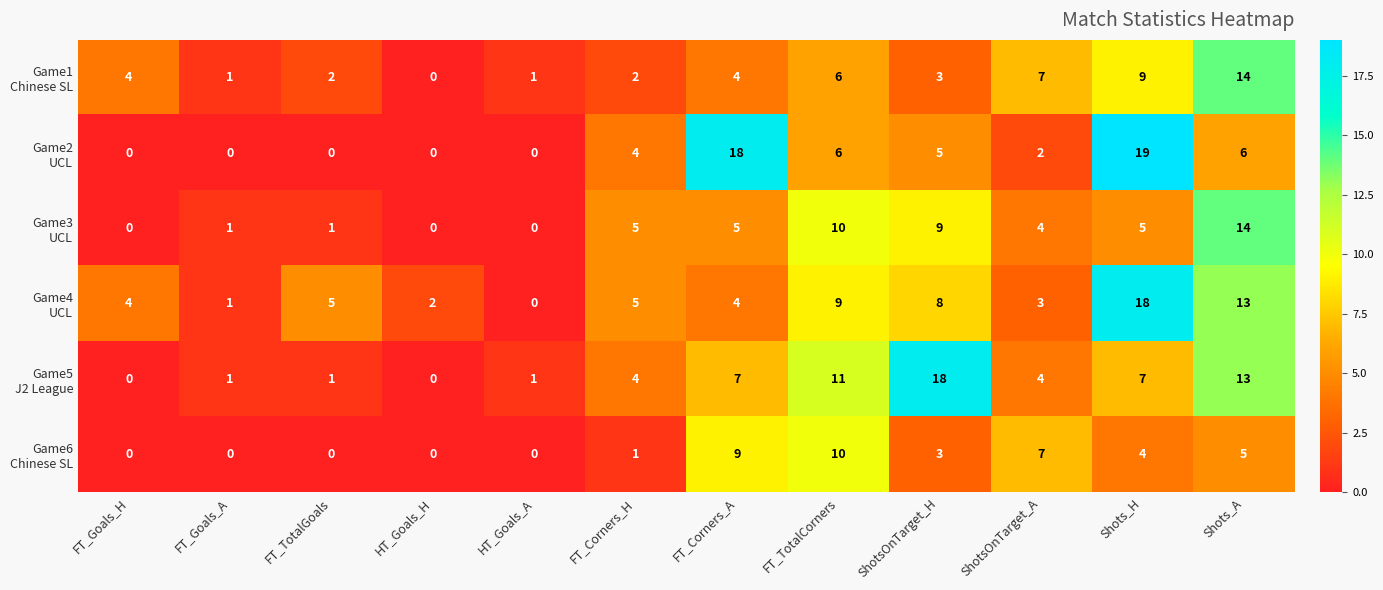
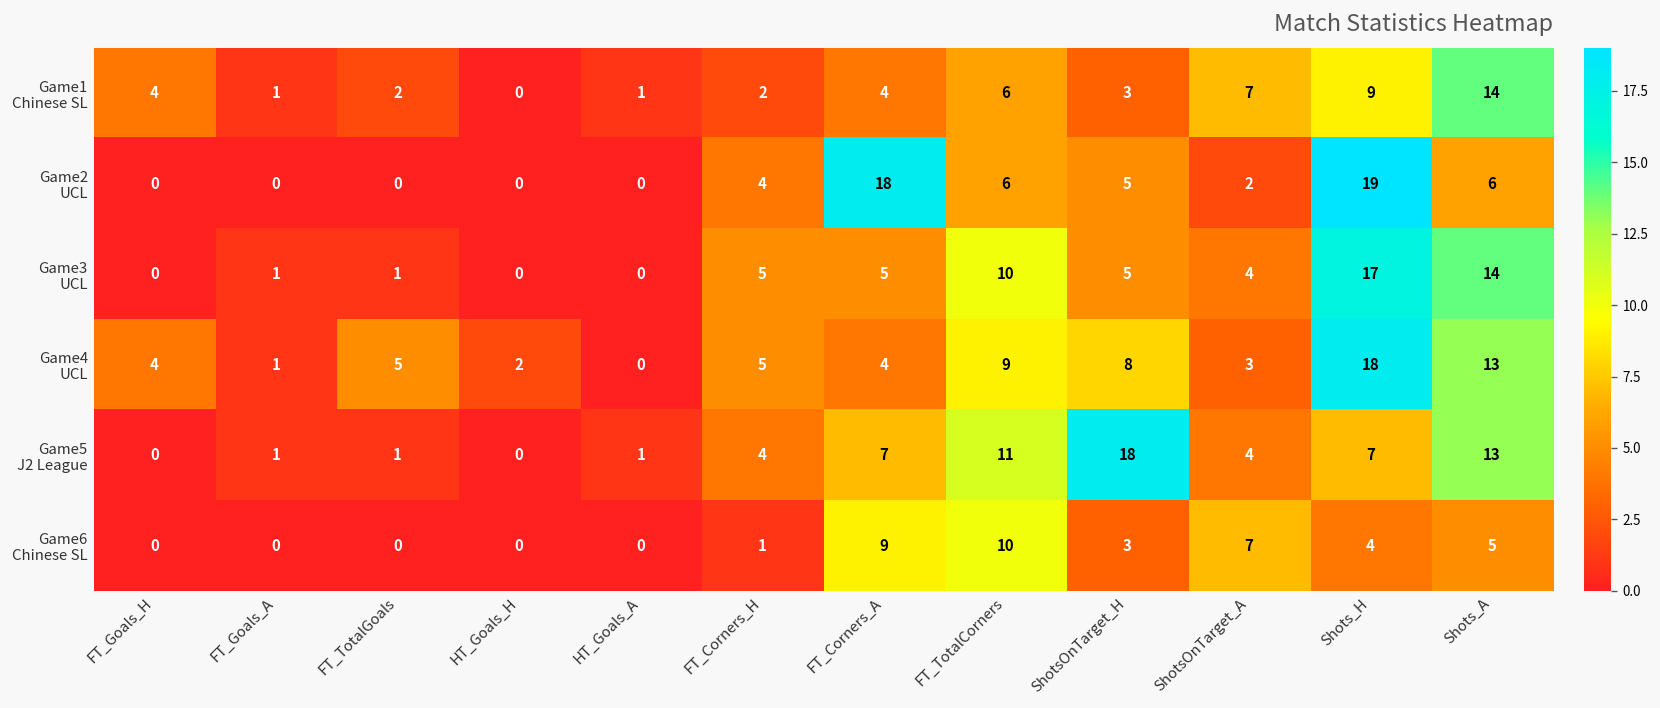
  {
    "Game1 Chinese SL": {
      "FT_Goals_H": 4,
      "FT_Goals_A": 1,
      "FT_TotalGoals": 2,
      "HT_Goals_H": 0,
      "HT_Goals_A": 1,
      "FT_Corners_H": 2,
      "FT_Corners_A": 4,
      "FT_TotalCorners": 6,
      "ShotsOnTarget_H": 3,
      "ShotsOnTarget_A": 7,
      "Shots_H": 9,
      "Shots_A": 14
    },
    "Game2 UCL": {
      "FT_Goals_H": 0,
      "FT_Goals_A": 0,
      "FT_TotalGoals": 0,
      "HT_Goals_H": 0,
      "HT_Goals_A": 0,
      "FT_Corners_H": 4,
      "FT_Corners_A": 18,
      "FT_TotalCorners": 6,
      "ShotsOnTarget_H": 5,
      "ShotsOnTarget_A": 2,
      "Shots_H": 19,
      "Shots_A": 6
    },
    "Game3 UCL": {
      "FT_Goals_H": 0,
      "FT_Goals_A": 1,
      "FT_TotalGoals": 1,
      "HT_Goals_H": 0,
      "HT_Goals_A": 0,
      "FT_Corners_H": 5,
      "FT_Corners_A": 5,
      "FT_TotalCorners": 10,
-     "ShotsOnTarget_H": 9,
+     "ShotsOnTarget_H": 5,
      "ShotsOnTarget_A": 4,
-     "Shots_H": 5,
+     "Shots_H": 17,
      "Shots_A": 14
    },
    "Game4 UCL": {
      "FT_Goals_H": 4,
      "FT_Goals_A": 1,
      "FT_TotalGoals": 5,
      "HT_Goals_H": 2,
      "HT_Goals_A": 0,
      "FT_Corners_H": 5,
      "FT_Corners_A": 4,
      "FT_TotalCorners": 9,
      "ShotsOnTarget_H": 8,
      "ShotsOnTarget_A": 3,
      "Shots_H": 18,
      "Shots_A": 13
    },
    "Game5 J2 League": {
      "FT_Goals_H": 0,
      "FT_Goals_A": 1,
      "FT_TotalGoals": 1,
      "HT_Goals_H": 0,
      "HT_Goals_A": 1,
      "FT_Corners_H": 4,
      "FT_Corners_A": 7,
      "FT_TotalCorners": 11,
      "ShotsOnTarget_H": 18,
      "ShotsOnTarget_A": 4,
      "Shots_H": 7,
      "Shots_A": 13
    },
    "Game6 Chinese SL": {
      "FT_Goals_H": 0,
      "FT_Goals_A": 0,
      "FT_TotalGoals": 0,
      "HT_Goals_H": 0,
      "HT_Goals_A": 0,
      "FT_Corners_H": 1,
      "FT_Corners_A": 9,
      "FT_TotalCorners": 10,
      "ShotsOnTarget_H": 3,
      "ShotsOnTarget_A": 7,
      "Shots_H": 4,
      "Shots_A": 5
    }
  }
